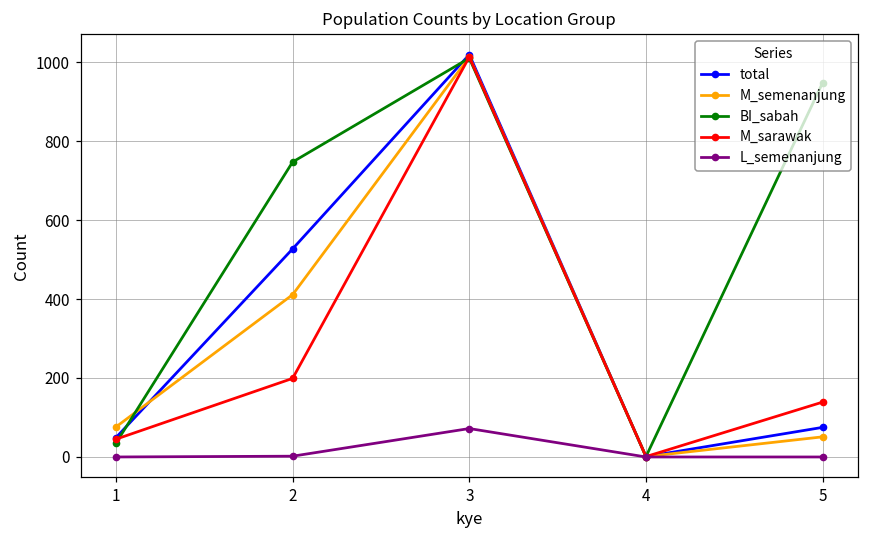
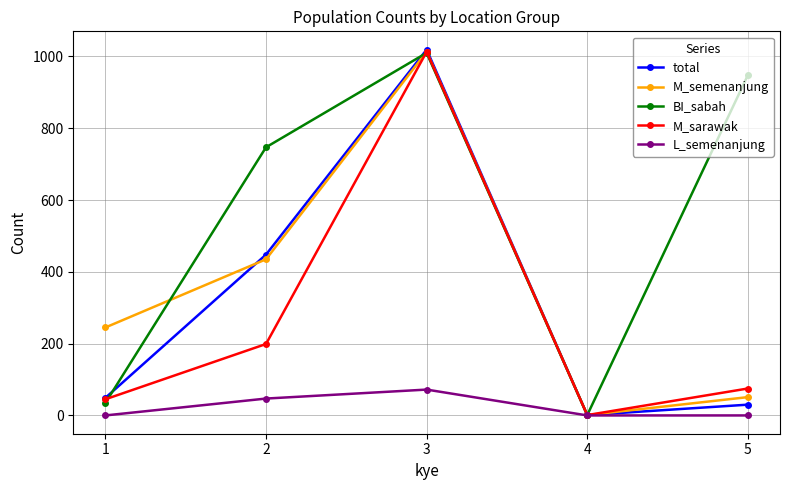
  {
    "total": {
-     "2": 530,
-     "5": 80
+     "2": 450,
+     "5": 30
    },
    "M_semenanjung": {
-     "1": 80,
-     "2": 410,
+     "1": 250,
+     "2": 440,
      "5": 50
    },
    "BI_sabah": {
      "1": 40,
      "2": 750
    },
    "M_sarawak": {
      "2": 200,
-     "5": 140
+     "5": 80
    },
    "L_semenanjung": {
      "1": 0,
-     "2": 0,
+     "2": 50,
      "3": 70,
      "5": 0
    }
  }
